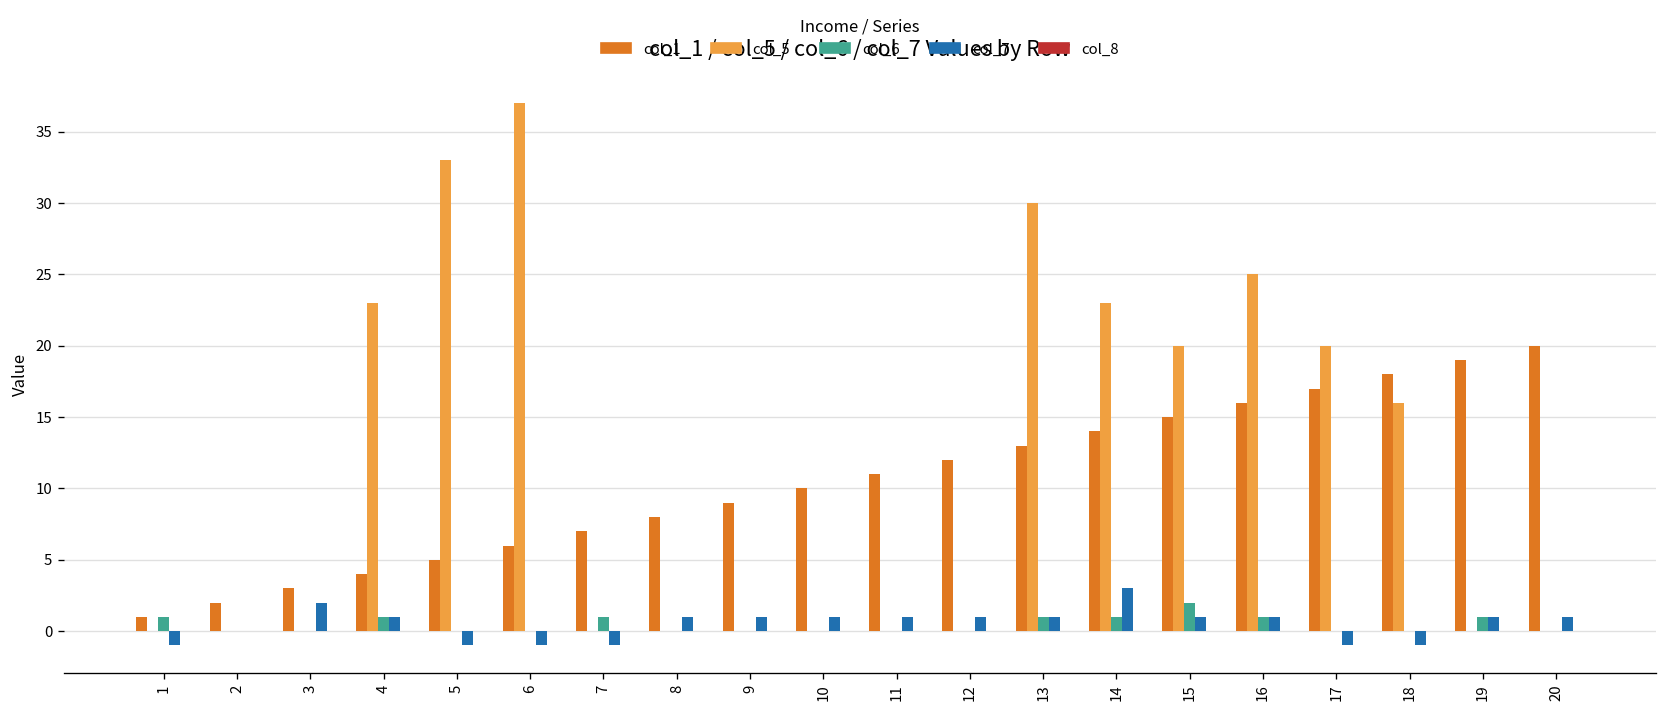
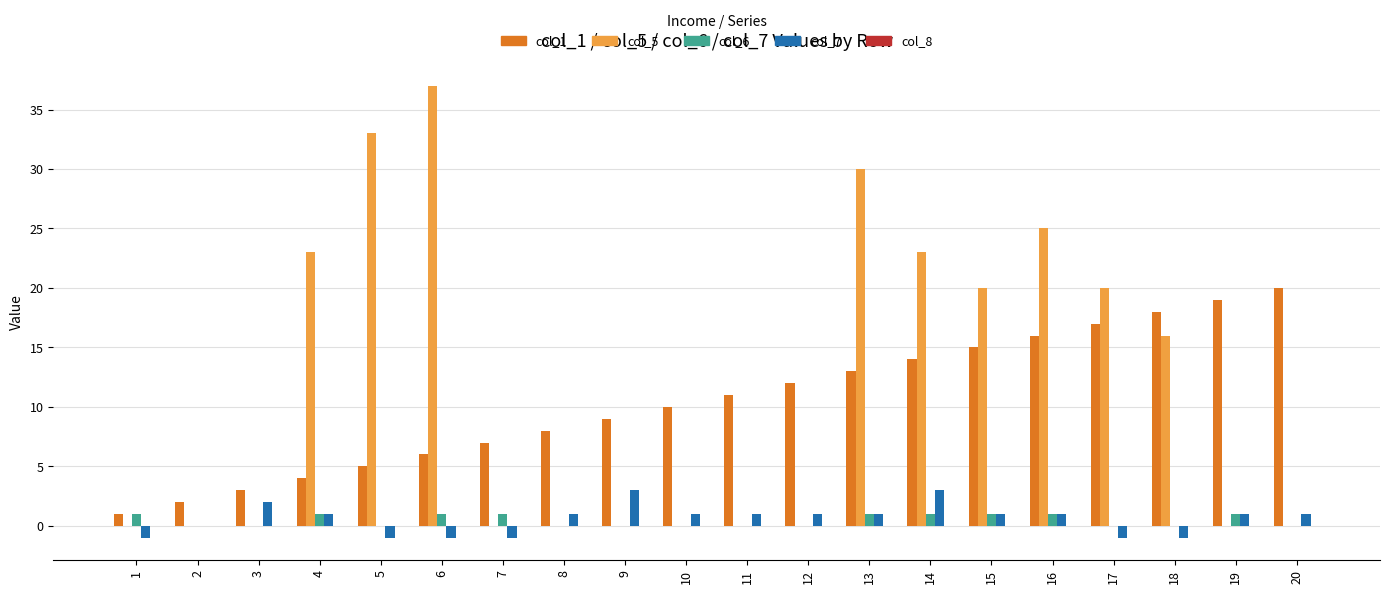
  {
    "col_6": {
      "1": 1,
      "2": 0,
      "3": 0,
      "4": 1,
      "5": 0,
-     "6": 0,
+     "6": 1,
      "7": 1,
      "8": 0,
      "9": 0,
      "10": 0,
      "11": 0,
      "12": 0,
      "13": 1,
      "14": 1,
-     "15": 2,
+     "15": 1,
      "16": 1,
      "17": 0,
      "18": 0,
      "19": 1,
      "20": 0
    },
    "col_7": {
      "1": -1,
      "2": 0,
      "3": 2,
      "4": 1,
      "5": -1,
      "6": -1,
      "7": -1,
      "8": 1,
-     "9": 1,
+     "9": 3,
      "10": 1,
      "11": 1,
      "12": 1,
      "13": 1,
      "14": 3,
      "15": 1,
      "16": 1,
      "17": -1,
      "18": -1,
      "19": 1,
      "20": 1
    },
    "col_8": {
      "1": 0,
      "2": 0,
      "3": 0,
      "4": 0,
      "5": 0,
      "6": 0,
      "7": 0,
      "8": 0,
      "9": 0,
      "10": 0,
      "11": 0,
      "12": 0,
      "13": 0,
      "14": 0,
      "15": 0,
      "16": 0,
      "17": 0,
      "18": 0,
      "19": 0,
      "20": 0
    }
  }
